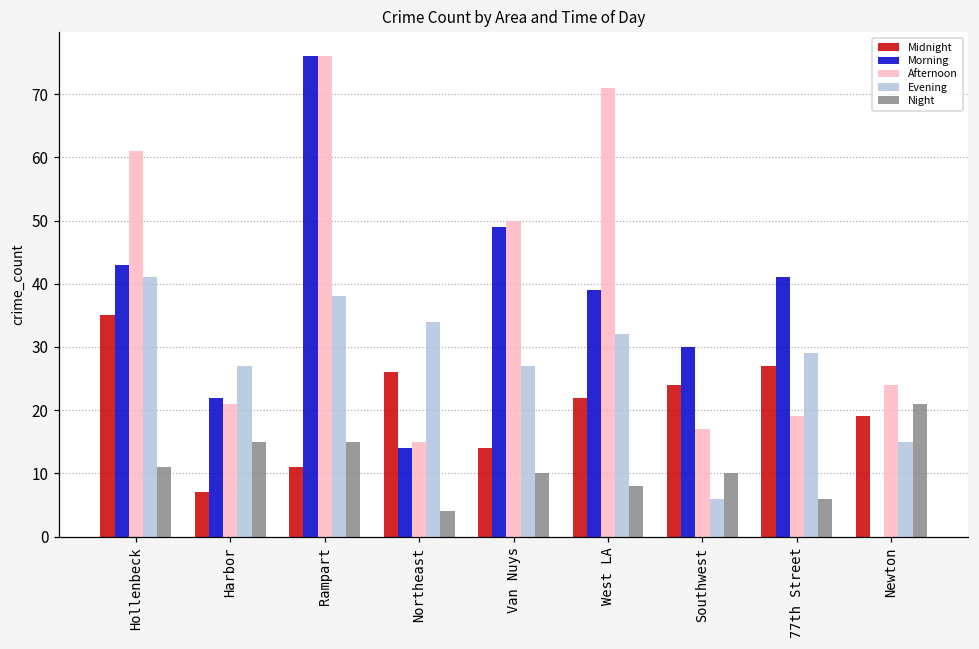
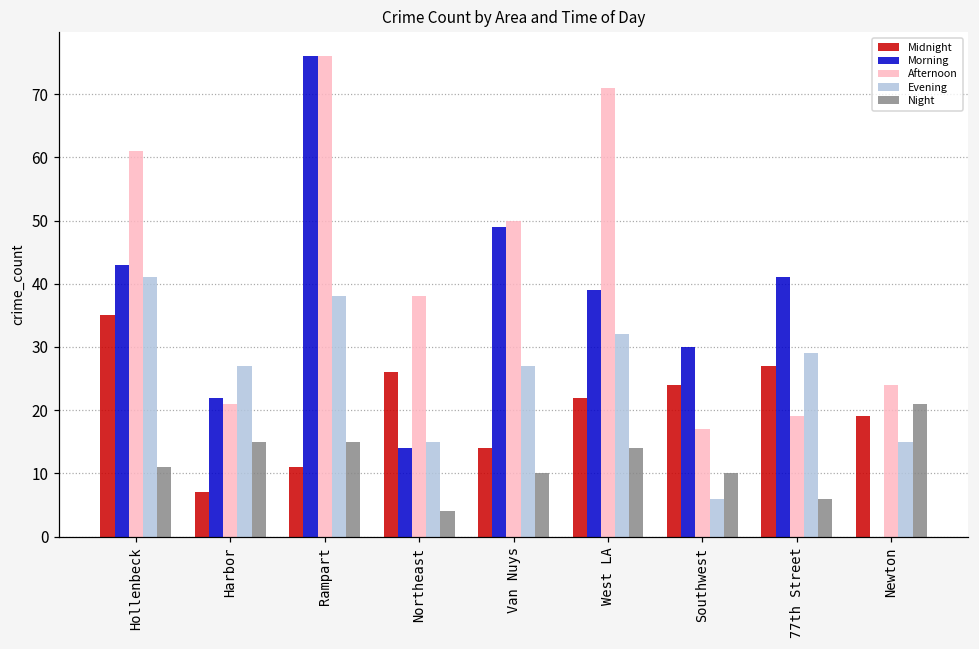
  {
    "Midnight": {
      "Hollenbeck": 35,
      "Harbor": 7,
      "Rampart": 11,
      "Northeast": 26,
      "Van Nuys": 14,
      "West LA": 22,
      "Southwest": 24,
      "77th Street": 27,
      "Newton": 19
    },
    "Morning": {
      "Hollenbeck": 43,
      "Harbor": 22,
      "Rampart": 76,
      "Northeast": 14,
      "Van Nuys": 49,
      "West LA": 39,
      "Southwest": 30,
      "77th Street": 41,
      "Newton": 0
    },
    "Afternoon": {
      "Hollenbeck": 61,
      "Harbor": 21,
      "Rampart": 76,
-     "Northeast": 15,
+     "Northeast": 38,
      "Van Nuys": 50,
      "West LA": 71,
      "Southwest": 17,
      "77th Street": 19,
      "Newton": 24
    },
    "Evening": {
      "Hollenbeck": 41,
      "Harbor": 27,
      "Rampart": 38,
-     "Northeast": 34,
+     "Northeast": 15,
      "Van Nuys": 27,
      "West LA": 32,
      "Southwest": 6,
      "77th Street": 29,
      "Newton": 15
    },
    "Night": {
      "Hollenbeck": 11,
      "Harbor": 15,
      "Rampart": 15,
      "Northeast": 4,
      "Van Nuys": 10,
-     "West LA": 8,
+     "West LA": 14,
      "Southwest": 10,
      "77th Street": 6,
      "Newton": 21
    }
  }
